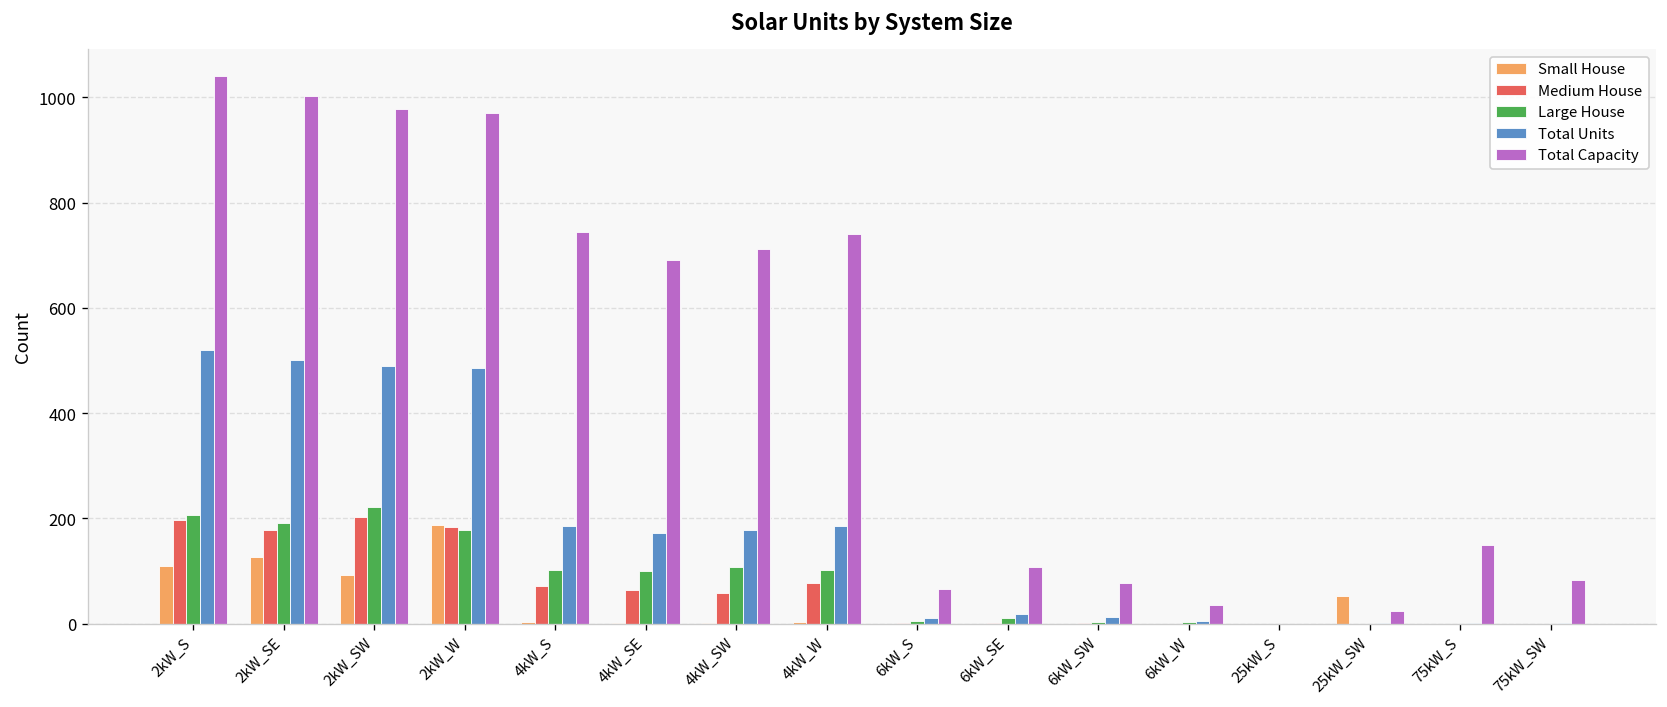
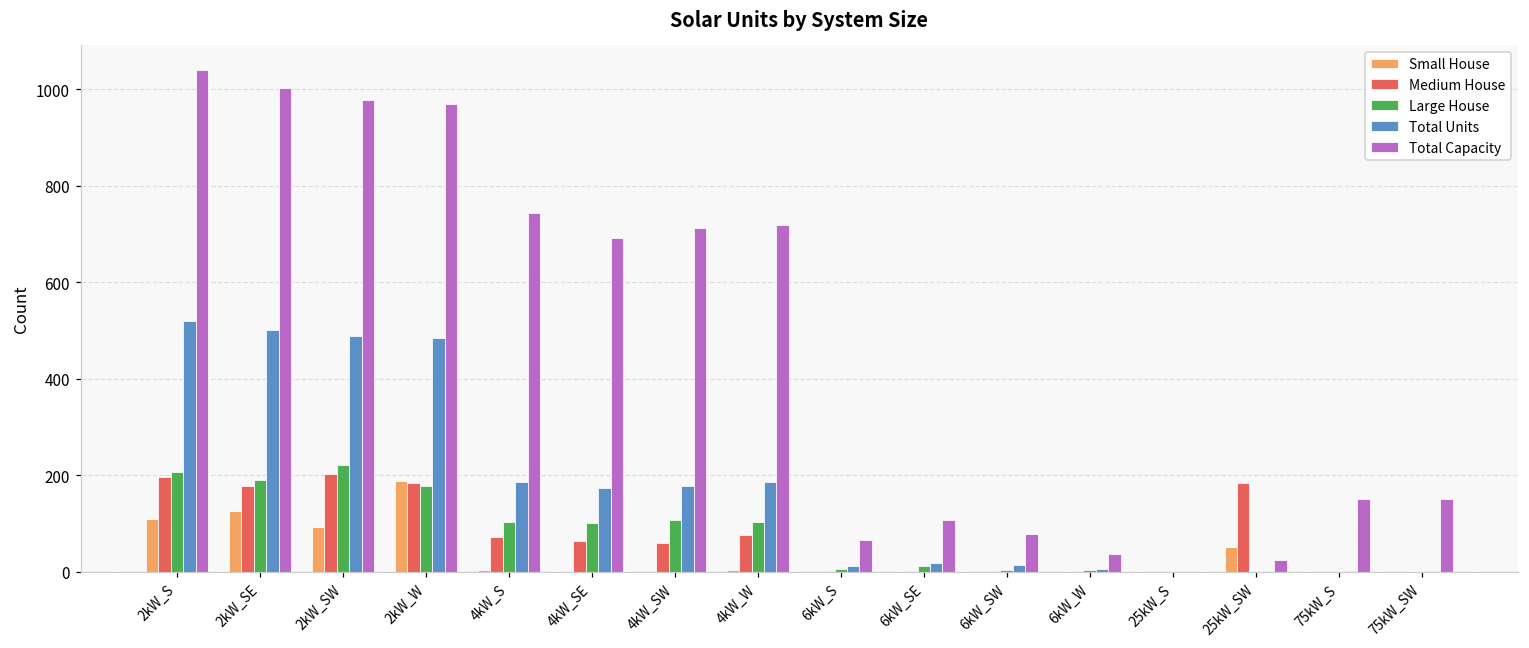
  {
    "Small House": {
      "2kW_S": 110,
      "2kW_SE": 130,
      "2kW_SW": 90,
      "2kW_W": 190,
      "6kW_S": 0,
      "6kW_SE": 0,
      "6kW_SW": 0,
      "6kW_W": 0,
      "25kW_S": 0,
      "25kW_SW": 50,
      "75kW_S": 0,
      "75kW_SW": 0
    },
    "Medium House": {
      "2kW_S": 200,
      "2kW_SE": 180,
      "2kW_SW": 200,
      "2kW_W": 180,
      "4kW_S": 70,
      "4kW_SE": 60,
      "4kW_SW": 60,
      "4kW_W": 80,
      "6kW_W": 0,
      "25kW_S": 0,
-     "25kW_SW": 0,
+     "25kW_SW": 180,
      "75kW_S": 0,
      "75kW_SW": 0
    },
    "Large House": {
      "2kW_S": 210,
      "2kW_SE": 190,
      "2kW_SW": 220,
      "2kW_W": 180,
      "4kW_S": 100,
      "4kW_SE": 100,
      "4kW_SW": 110,
      "4kW_W": 100,
      "6kW_SE": 10,
      "25kW_S": 0,
      "25kW_SW": 0,
      "75kW_S": 0,
      "75kW_SW": 0
    },
    "Total Units": {
      "2kW_S": 520,
      "2kW_SE": 500,
      "2kW_SW": 490,
      "2kW_W": 490,
      "4kW_S": 190,
      "4kW_SE": 170,
      "4kW_SW": 180,
      "4kW_W": 190,
      "6kW_S": 10,
      "6kW_SE": 20,
      "6kW_SW": 10,
      "6kW_W": 10,
      "25kW_S": 0
    },
    "Total Capacity": {
      "2kW_S": 1040,
      "2kW_SE": 1000,
      "2kW_SW": 980,
      "2kW_W": 970,
      "4kW_S": 740,
      "4kW_SE": 690,
      "4kW_SW": 710,
-     "4kW_W": 740,
+     "4kW_W": 720,
      "6kW_S": 70,
      "6kW_SE": 110,
      "6kW_SW": 80,
      "6kW_W": 40,
      "25kW_S": 0,
      "25kW_SW": 30,
      "75kW_S": 150,
-     "75kW_SW": 80
+     "75kW_SW": 150
    }
  }
